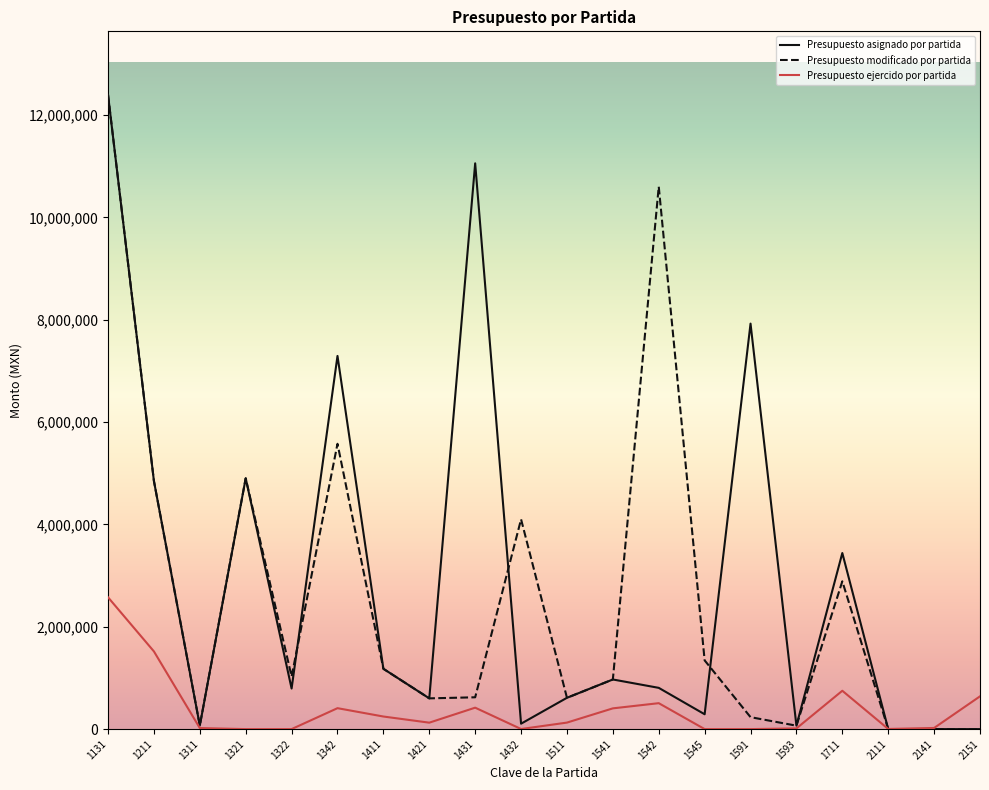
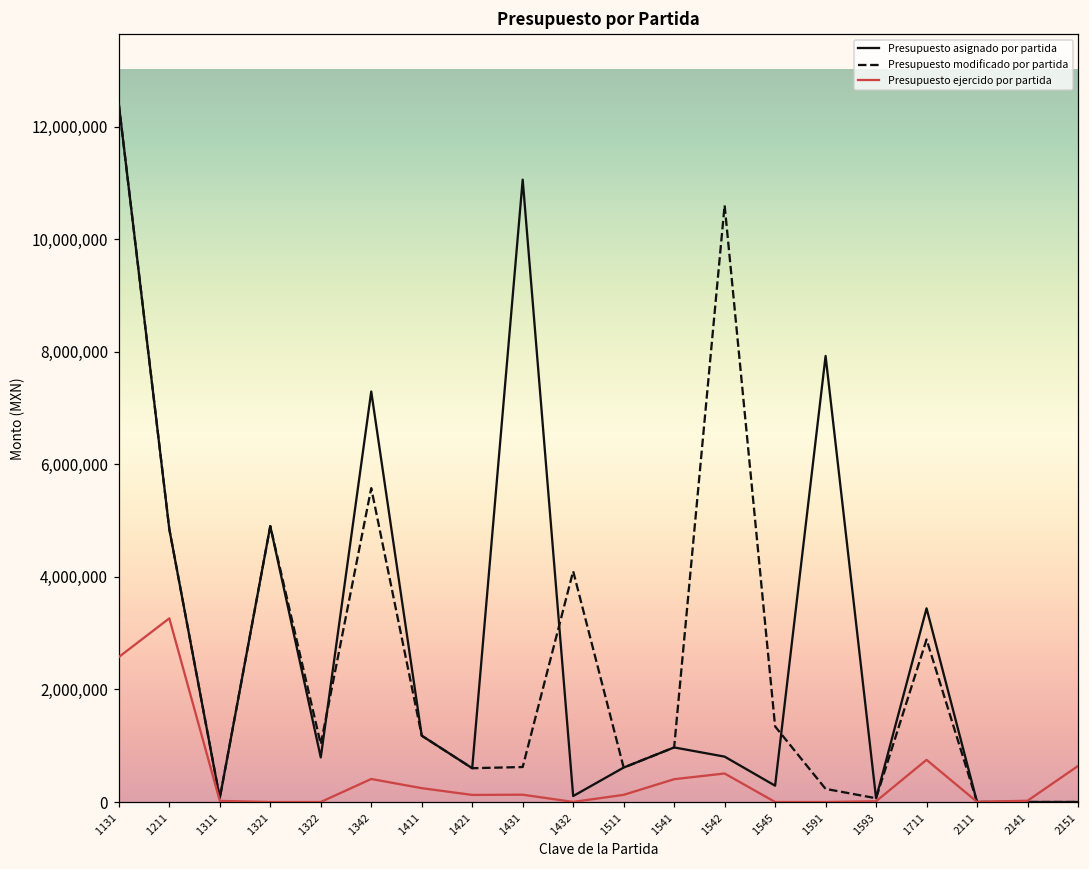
  {
    "Presupuesto ejercido por partida": {
      "1131": "2,600,000",
-     "1211": "1,500,000",
+     "1211": "3,300,000",
      "1311": "0",
      "1321": "0",
      "1322": "0",
      "1342": "400,000",
      "1411": "200,000",
      "1421": "100,000",
-     "1431": "400,000",
+     "1431": "100,000",
      "1432": "0",
      "1511": "100,000",
      "1541": "400,000",
      "1542": "500,000",
      "1545": "0",
      "1591": "0",
      "1593": "0",
      "1711": "700,000",
      "2151": "600,000"
    }
  }
